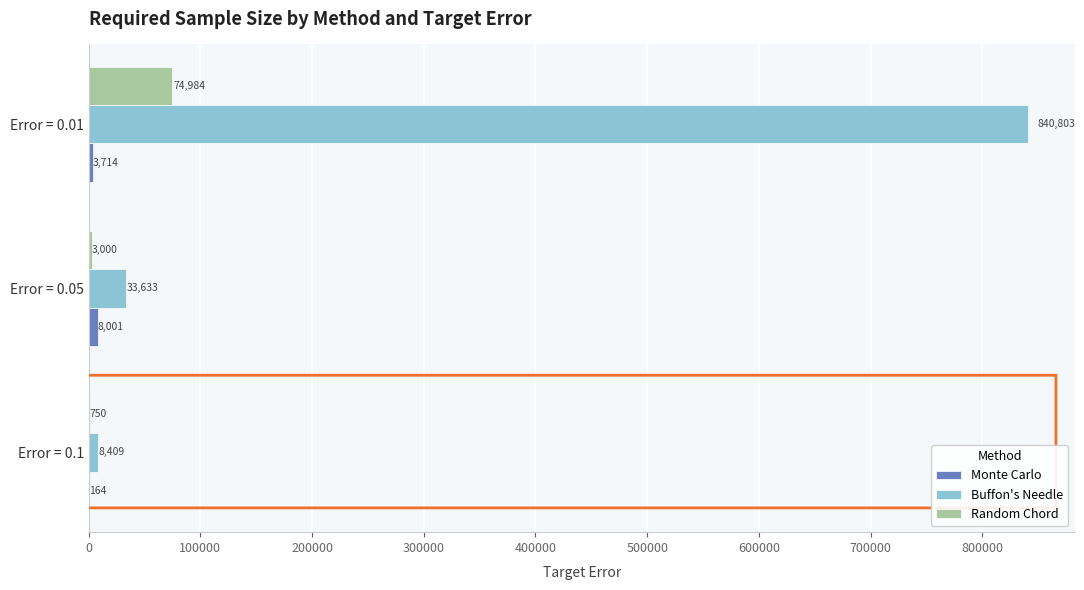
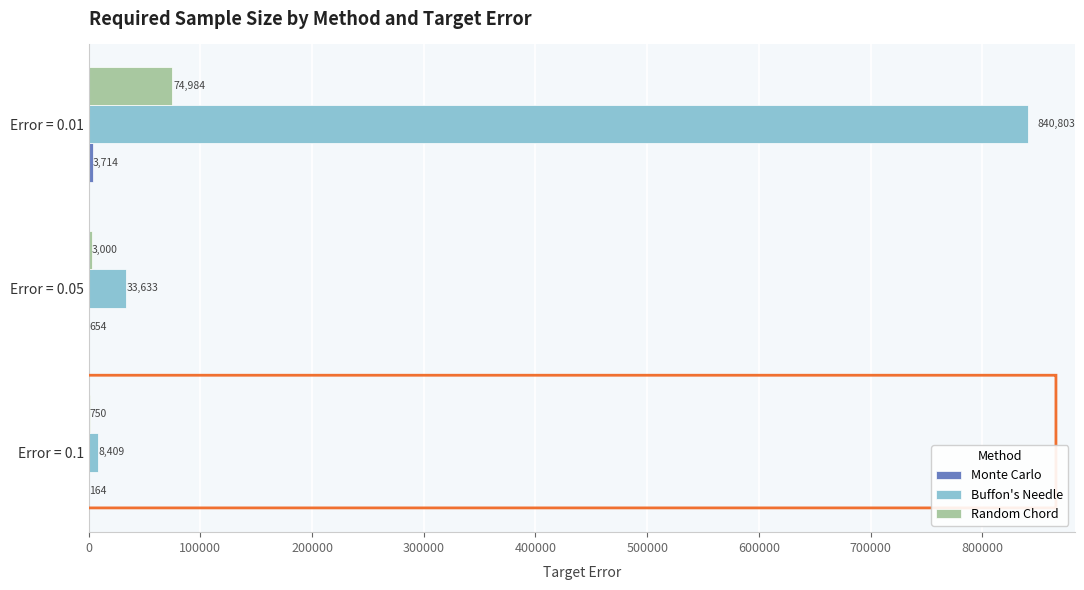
  {
    "Monte Carlo": {
      "Error = 0.01": "3,714",
-     "Error = 0.05": "8,001",
+     "Error = 0.05": "654",
      "Error = 0.1": "164"
    }
  }
